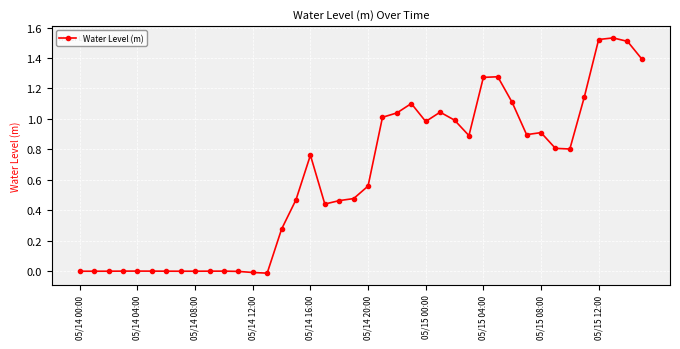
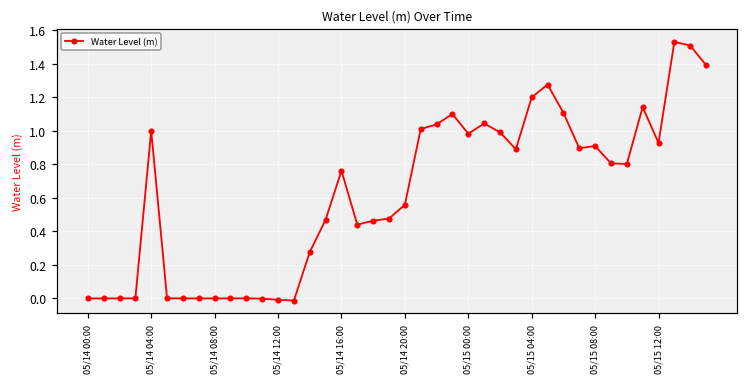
  {
    "05/14 00:00": 0.00,
-   "05/14 04:00": 0,
+   "05/14 04:00": 1,
    "05/14 08:00": 0.00,
    "05/14 12:00": -0.01,
    "05/14 16:00": 0.76,
    "05/14 20:00": 0.56,
    "05/15 00:00": 0.98,
-   "05/15 04:00": 1.27,
+   "05/15 04:00": 1.20,
    "05/15 08:00": 0.91,
-   "05/15 12:00": 1.52
+   "05/15 12:00": 0.93
  }
